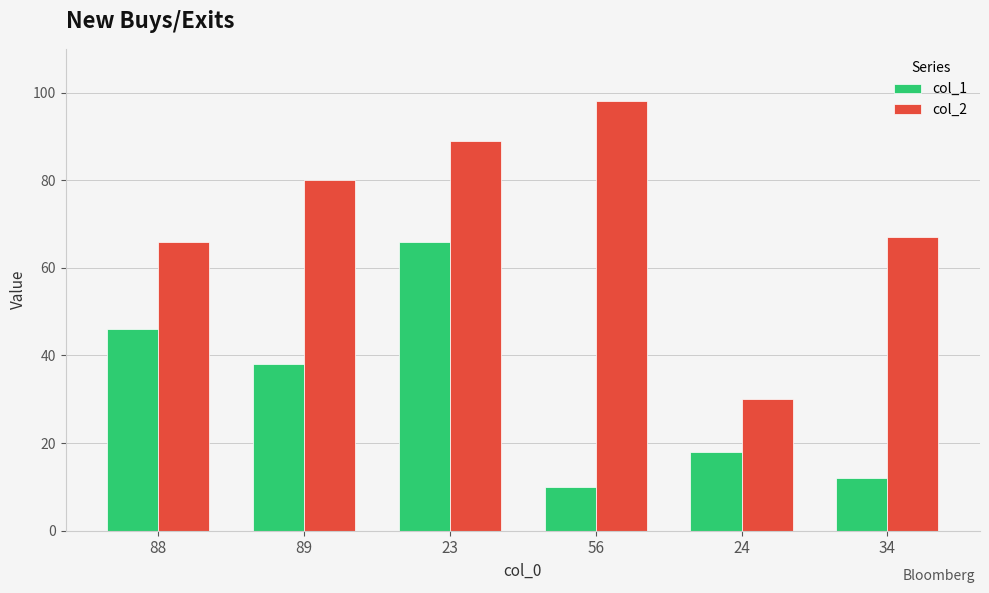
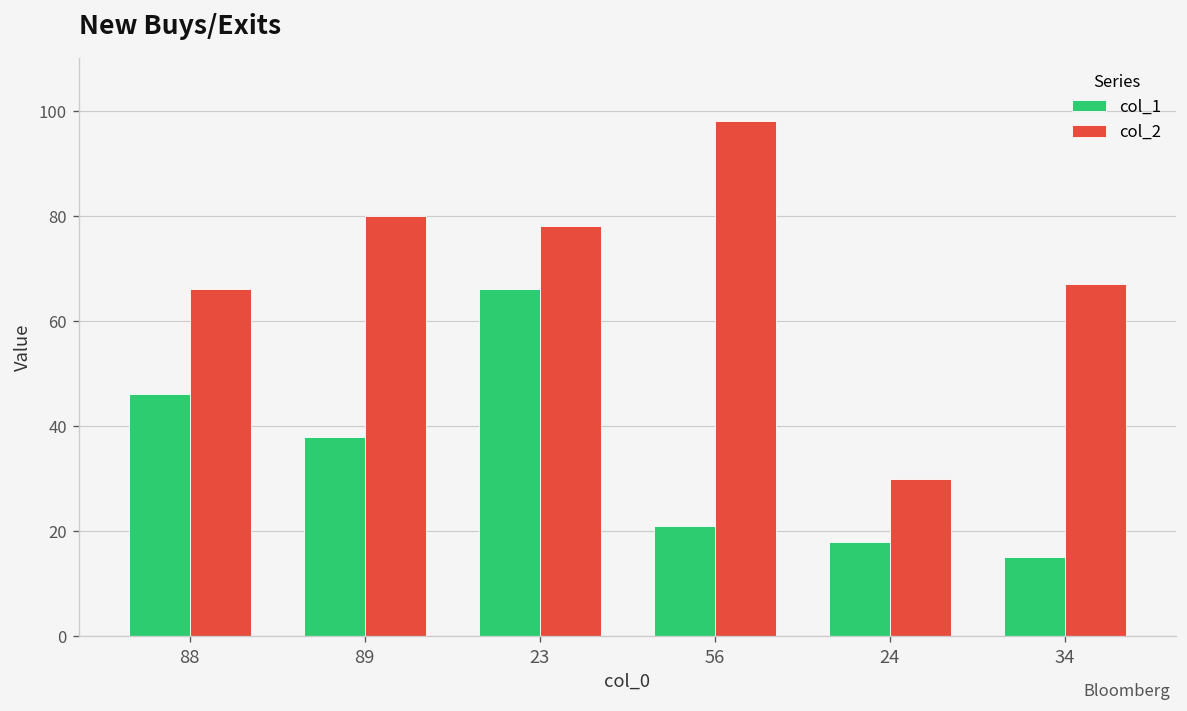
  {
    "col_1": {
      "88": 46,
      "89": 38,
      "23": 66,
-     "56": 10,
+     "56": 21,
      "24": 18,
-     "34": 12
+     "34": 15
    },
    "col_2": {
      "88": 66,
      "89": 80,
-     "23": 89,
+     "23": 78,
      "56": 98,
      "24": 30,
      "34": 67
    }
  }
